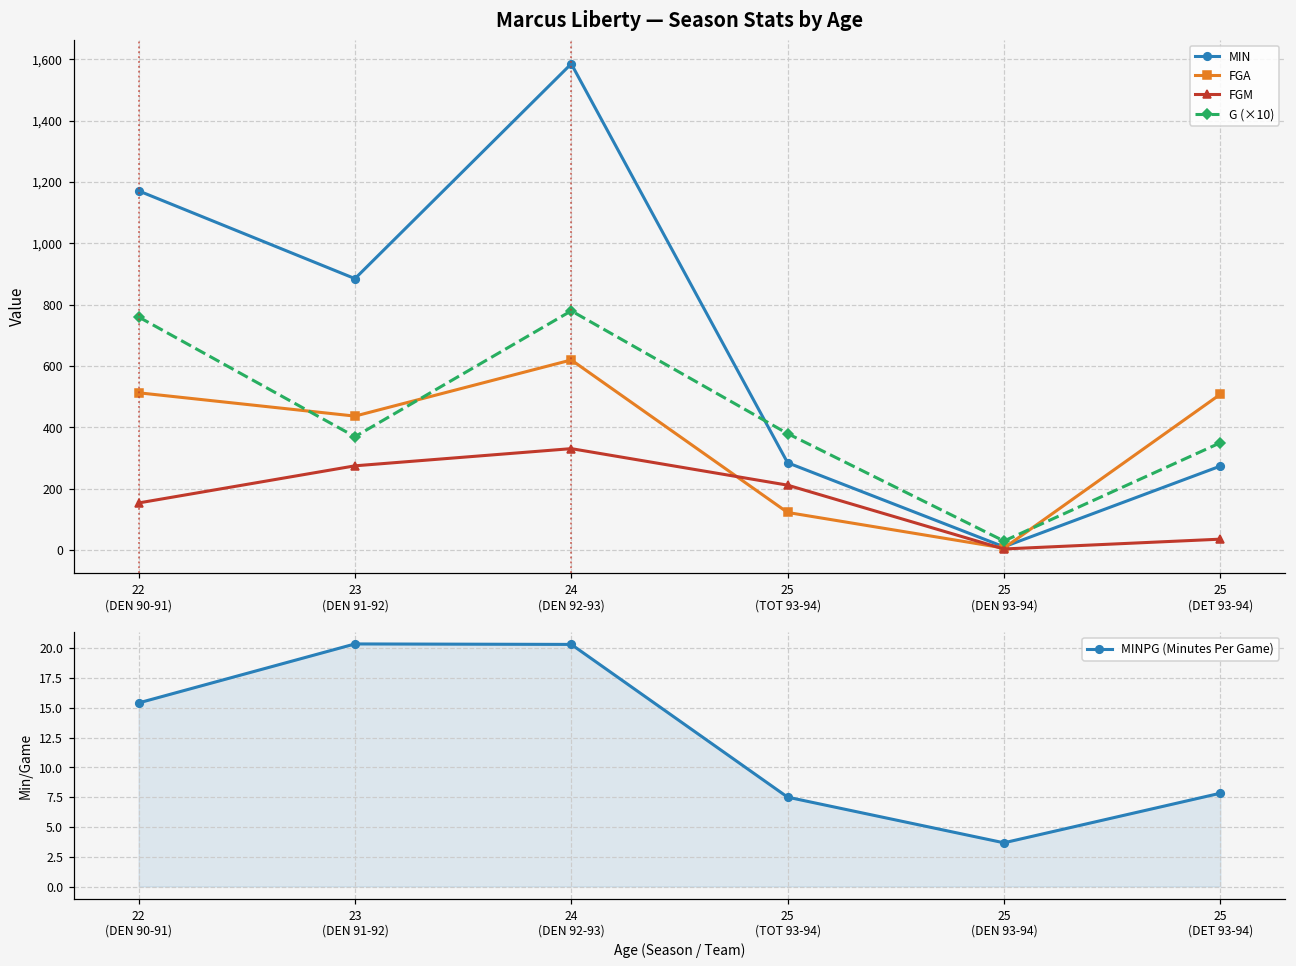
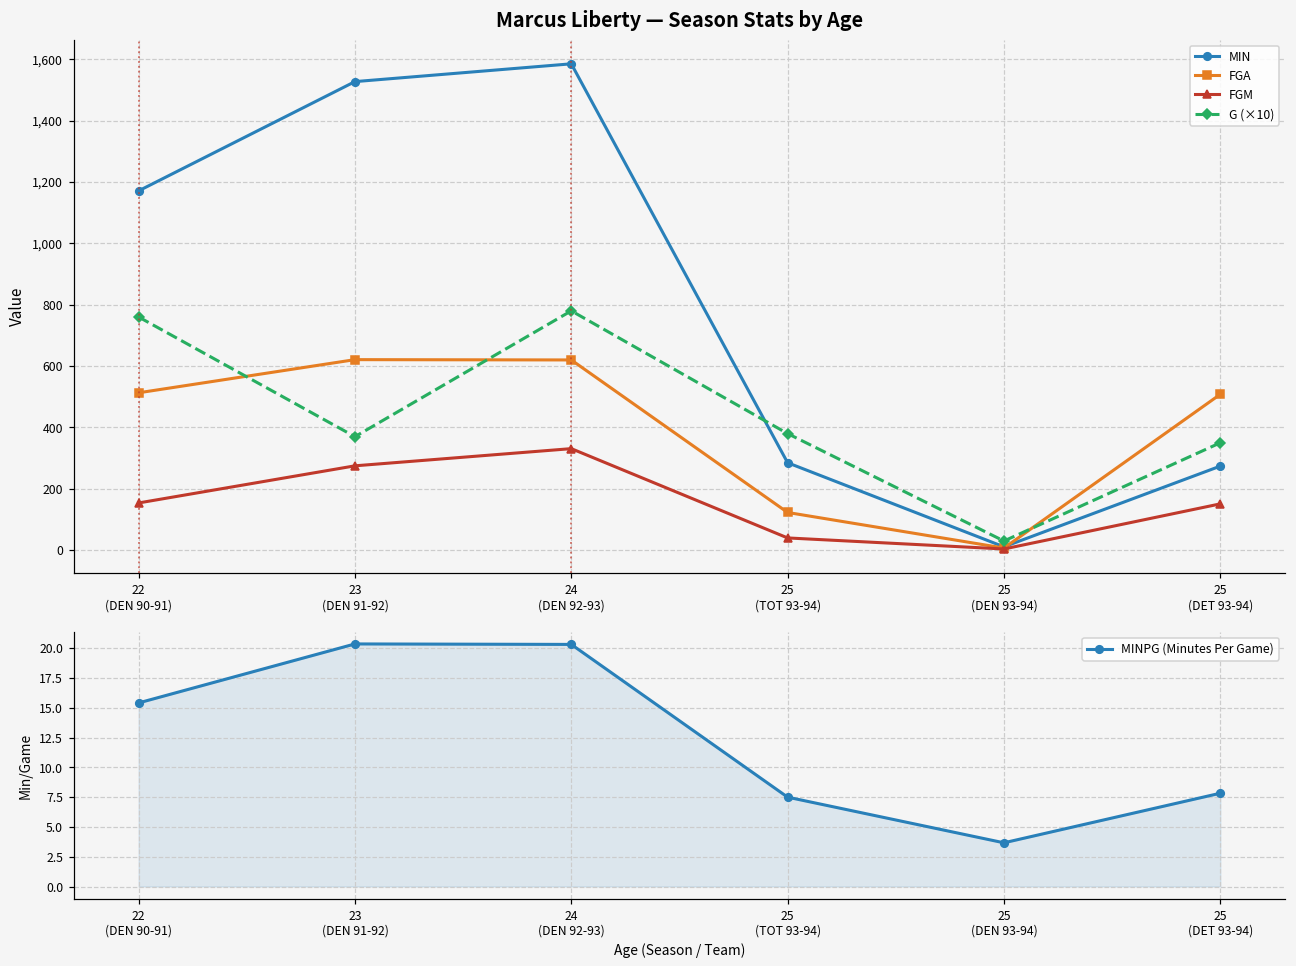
  {
    "Marcus Liberty — Season Stats by Age": {
      "MIN": {
        "22 (DEN 90-91)": "1,170",
-       "23 (DEN 91-92)": "890",
+       "23 (DEN 91-92)": "1,530",
        "24 (DEN 92-93)": "1,590",
        "25 (TOT 93-94)": "290",
        "25 (DET 93-94)": "270"
      },
      "FGA": {
        "22 (DEN 90-91)": "510",
-       "23 (DEN 91-92)": "440",
+       "23 (DEN 91-92)": "620",
        "24 (DEN 92-93)": "620",
        "25 (TOT 93-94)": "120",
        "25 (DET 93-94)": "510"
      },
      "FGM": {
        "22 (DEN 90-91)": "150",
        "23 (DEN 91-92)": "280",
        "24 (DEN 92-93)": "330",
-       "25 (TOT 93-94)": "210",
-       "25 (DET 93-94)": "40"
+       "25 (TOT 93-94)": "40",
+       "25 (DET 93-94)": "150"
      },
      "G (×10)": {
        "22 (DEN 90-91)": "760",
        "23 (DEN 91-92)": "370",
        "24 (DEN 92-93)": "780",
        "25 (TOT 93-94)": "380",
        "25 (DEN 93-94)": "30",
        "25 (DET 93-94)": "350"
      }
    }
  }
